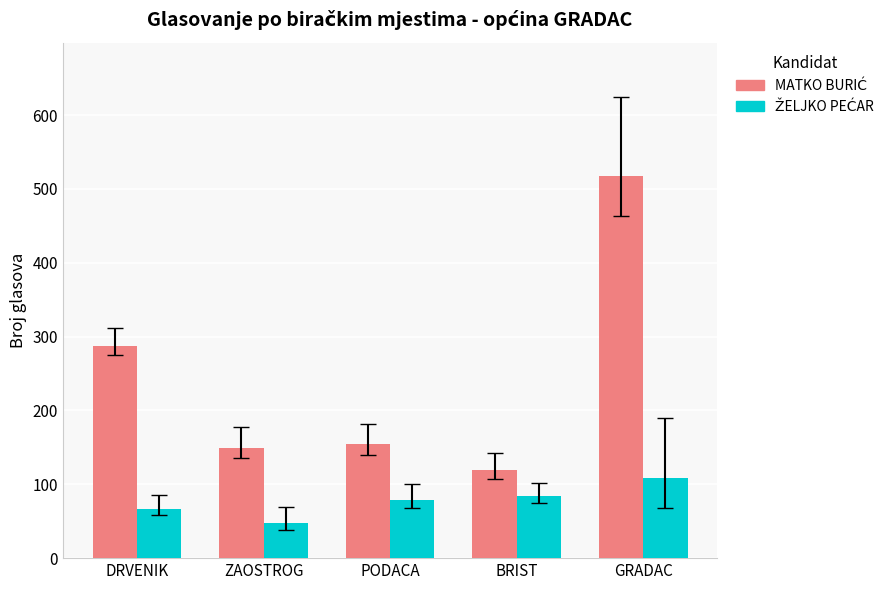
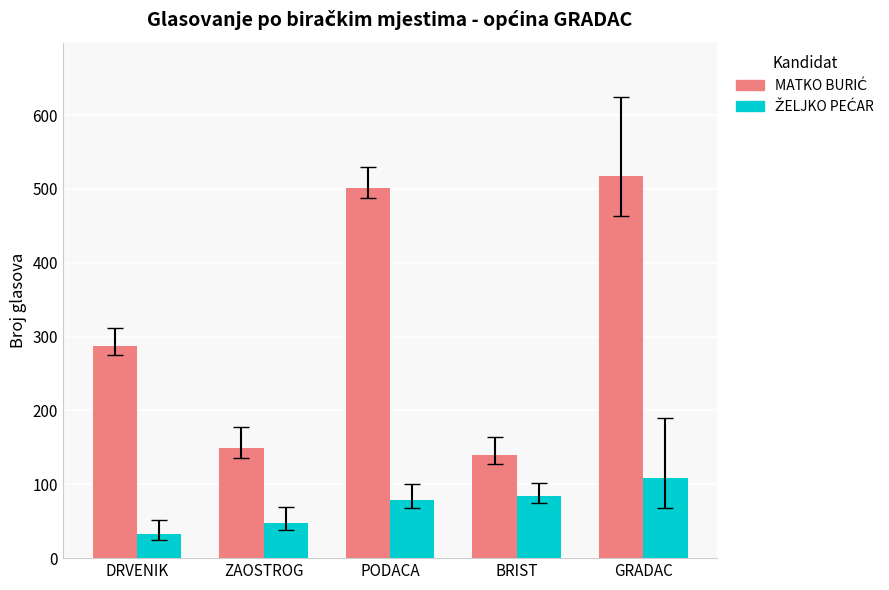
  {
    "MATKO BURIĆ": {
      "DRVENIK": 290,
      "ZAOSTROG": 150,
-     "PODACA": 150,
-     "BRIST": 120,
+     "PODACA": 500,
+     "BRIST": 140,
      "GRADAC": 520
    },
    "ŽELJKO PEĆAR": {
-     "DRVENIK": 70,
+     "DRVENIK": 30,
      "ZAOSTROG": 50,
      "PODACA": 80,
      "BRIST": 80,
      "GRADAC": 110
    }
  }
